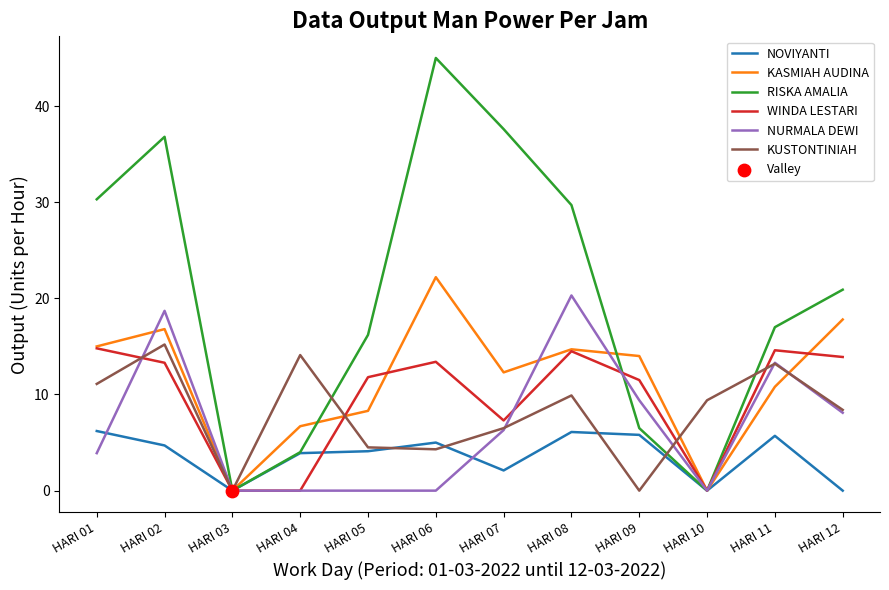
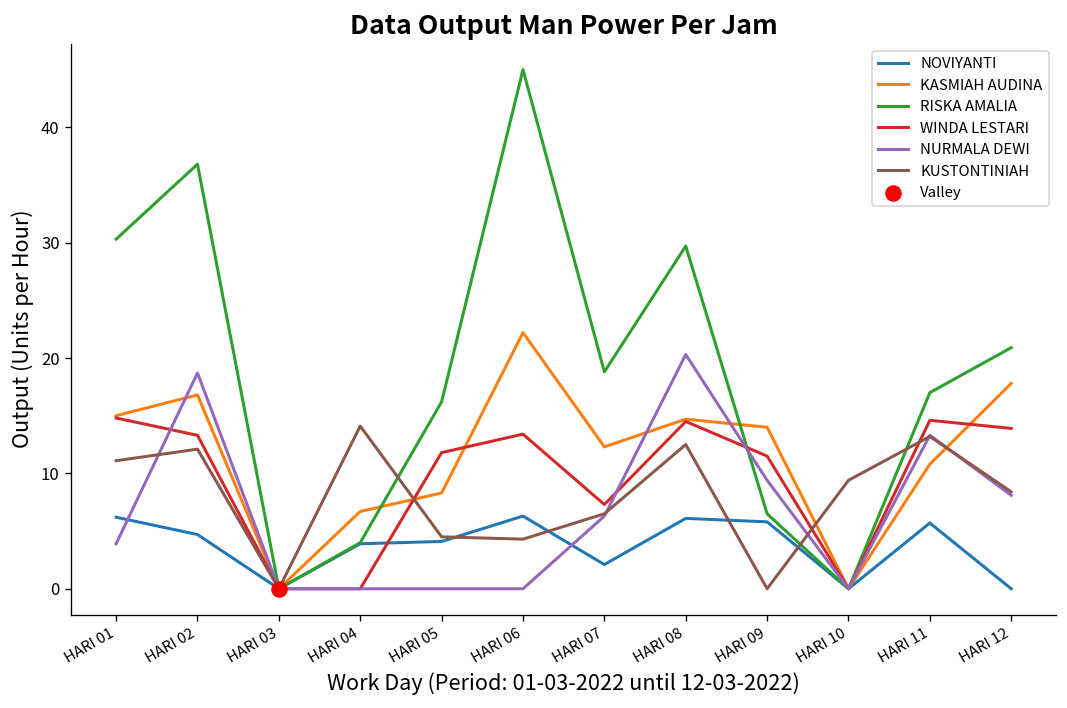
  {
    "NOVIYANTI": {
      "HARI 01": 6,
      "HARI 02": 5,
      "HARI 05": 4,
-     "HARI 06": 5,
+     "HARI 06": 6,
      "HARI 07": 2,
      "HARI 08": 6,
      "HARI 09": 6,
      "HARI 11": 6,
      "HARI 12": 0
    },
    "KASMIAH AUDINA": {
      "HARI 02": 17,
      "HARI 04": 7,
      "HARI 05": 8,
      "HARI 06": 22,
      "HARI 07": 12,
      "HARI 09": 14,
      "HARI 11": 11,
      "HARI 12": 18
    },
    "RISKA AMALIA": {
      "HARI 01": 30,
      "HARI 02": 37,
      "HARI 05": 16,
      "HARI 06": 45,
-     "HARI 07": 38,
+     "HARI 07": 19,
      "HARI 08": 30,
      "HARI 09": 7,
      "HARI 11": 17,
      "HARI 12": 21
    },
    "WINDA LESTARI": {
      "HARI 02": 13,
      "HARI 05": 12,
      "HARI 06": 13,
      "HARI 07": 7,
      "HARI 09": 12,
      "HARI 11": 15,
      "HARI 12": 14
    },
    "NURMALA DEWI": {
      "HARI 01": 4,
      "HARI 02": 19,
      "HARI 05": 0,
      "HARI 06": 0,
      "HARI 08": 20,
      "HARI 09": 9,
      "HARI 12": 8
    },
    "KUSTONTINIAH": {
      "HARI 01": 11,
-     "HARI 02": 15,
+     "HARI 02": 12,
      "HARI 04": 14,
      "HARI 05": 5,
      "HARI 06": 4,
-     "HARI 08": 10,
+     "HARI 08": 13,
      "HARI 09": 0,
      "HARI 10": 9,
      "HARI 12": 8
    }
  }
